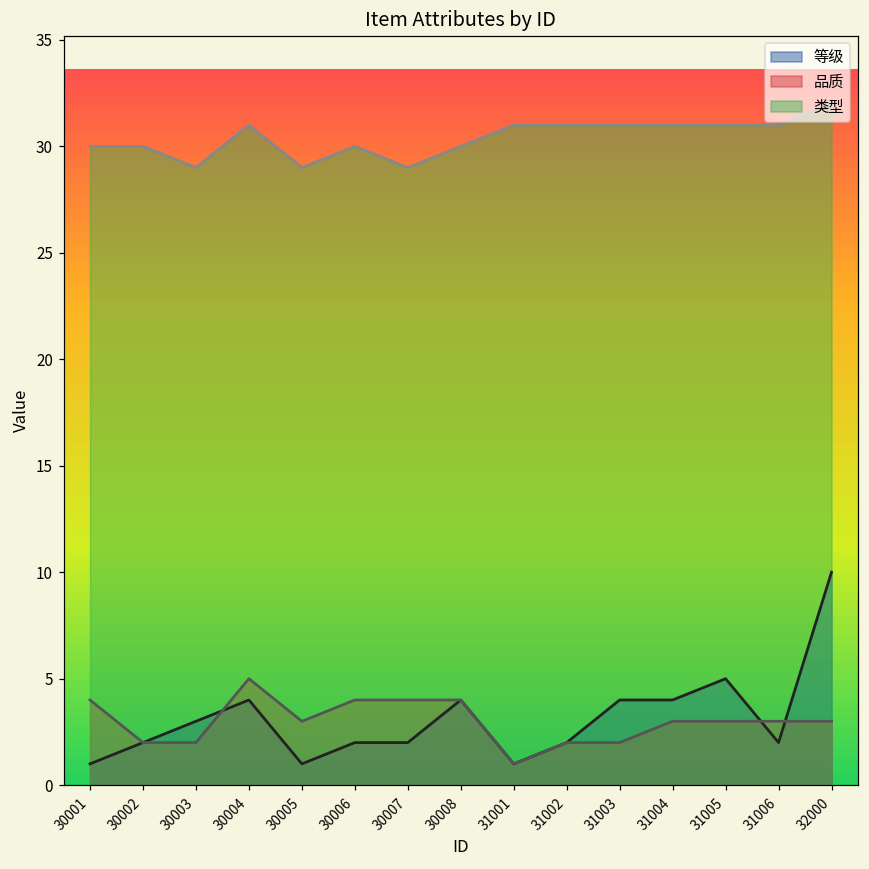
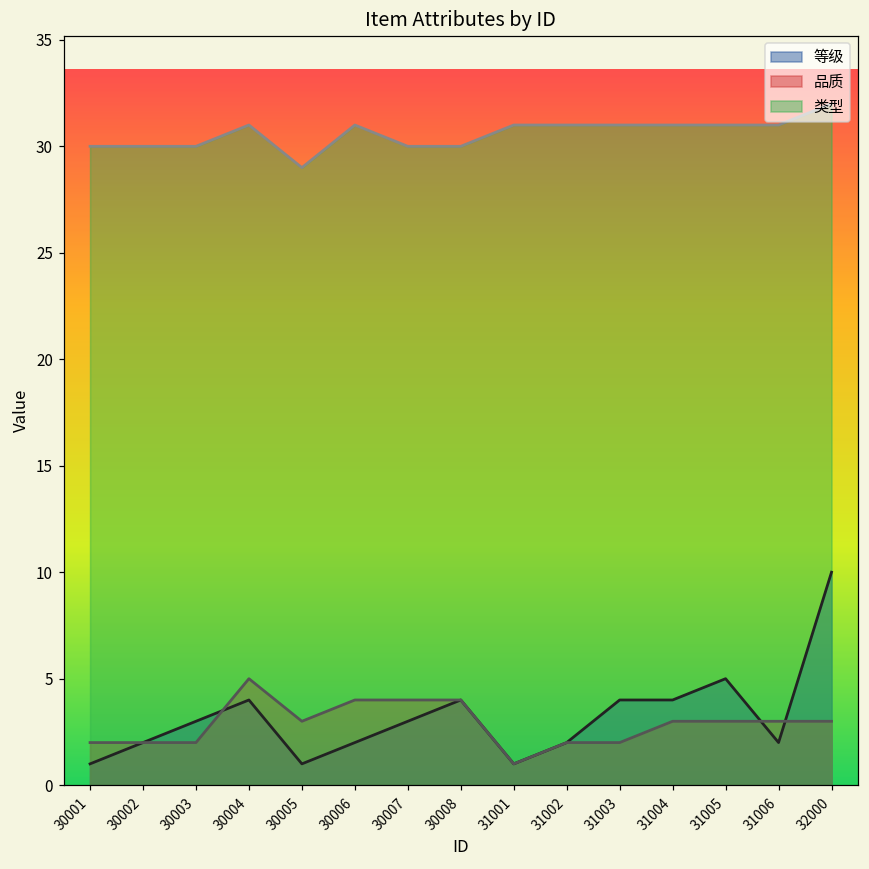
  {
    "等级": {
      "30001": 1,
      "30003": 3,
      "30004": 4,
      "30005": 1,
      "30006": 2,
-     "30007": 2,
+     "30007": 3,
      "31003": 4,
      "31004": 4,
      "31005": 5,
      "31006": 2,
      "32000": 10
    },
    "品质": {
-     "30001": 4,
+     "30001": 2,
      "30003": 2,
      "30004": 5,
      "30005": 3,
      "30006": 4,
      "30007": 4,
      "31003": 2,
      "31004": 3,
      "31005": 3,
      "31006": 3,
      "32000": 3
    },
    "类型": {
      "30001": 30,
      "30002": 30,
-     "30003": 29,
+     "30003": 30,
      "30004": 31,
      "30005": 29,
-     "30006": 30,
-     "30007": 29,
+     "30006": 31,
+     "30007": 30,
      "30008": 30,
      "31001": 31,
      "31002": 31,
      "31003": 31,
      "31004": 31,
      "31005": 31,
      "31006": 31
    }
  }
